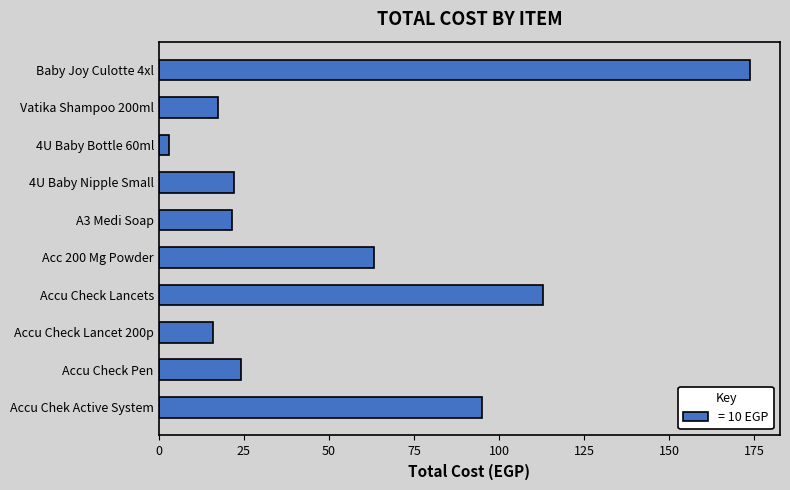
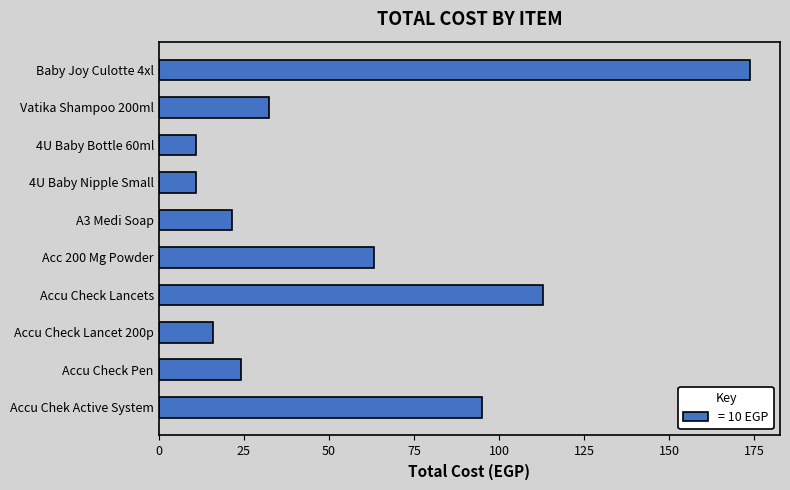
  {
    "Baby Joy Culotte 4xl": 174,
-   "Vatika Shampoo 200ml": 17,
-   "4U Baby Bottle 60ml": 3,
-   "4U Baby Nipple Small": 22,
+   "Vatika Shampoo 200ml": 33,
+   "4U Baby Bottle 60ml": 11,
+   "4U Baby Nipple Small": 11,
    "A3 Medi Soap": 22,
    "Acc 200 Mg Powder": 63,
    "Accu Check Lancets": 113,
    "Accu Check Lancet 200p": 16,
    "Accu Check Pen": 24,
    "Accu Chek Active System": 95
  }
